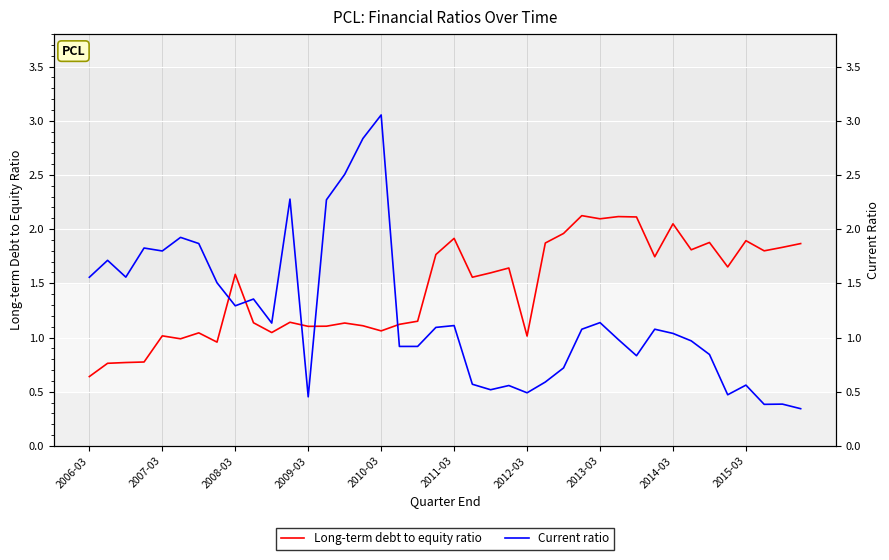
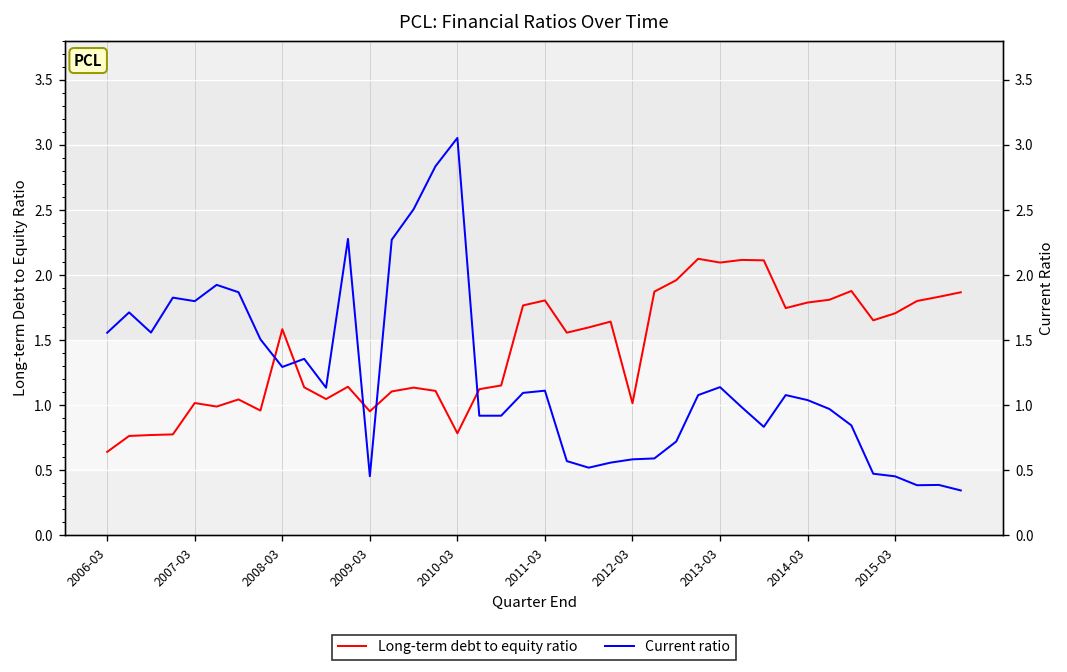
  {
    "Long-term debt to equity ratio": {
      "2006-03": 0.64,
      "2007-03": 1.02,
      "2008-03": 1.58,
-     "2009-03": 1.10,
-     "2010-03": 1.06,
-     "2011-03": 1.91,
+     "2009-03": 0.95,
+     "2010-03": 0.78,
+     "2011-03": 1.80,
      "2012-03": 1.01,
      "2013-03": 2.10,
-     "2014-03": 2.05,
-     "2015-03": 1.89
+     "2014-03": 1.79,
+     "2015-03": 1.71
    },
    "Current ratio": {
      "2006-03": 1.56,
      "2007-03": 1.80,
      "2008-03": 1.29,
      "2009-03": 0.45,
      "2010-03": 3.05,
      "2011-03": 1.11,
-     "2012-03": 0.49,
+     "2012-03": 0.58,
      "2013-03": 1.14,
      "2014-03": 1.04,
-     "2015-03": 0.56
+     "2015-03": 0.45
    }
  }
